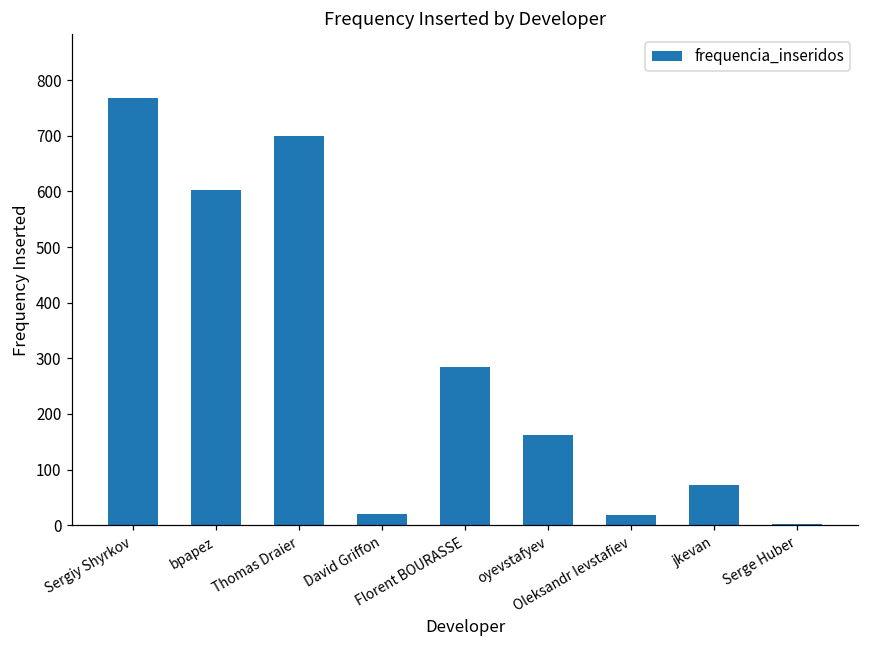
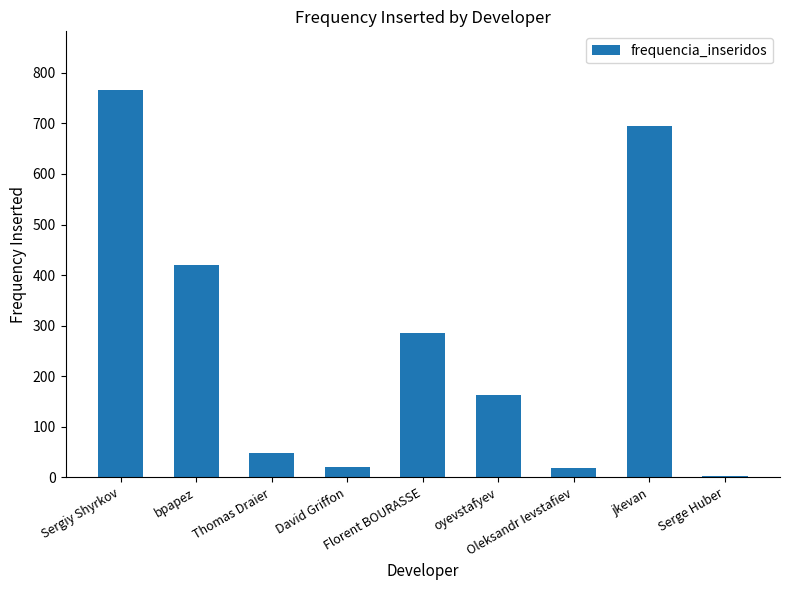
  {
    "Sergiy Shyrkov": 770,
-   "bpapez": 600,
-   "Thomas Draier": 700,
+   "bpapez": 420,
+   "Thomas Draier": 50,
    "David Griffon": 20,
    "Florent BOURASSE": 290,
    "oyevstafyev": 160,
    "Oleksandr Ievstafiev": 20,
-   "jkevan": 70
+   "jkevan": 690
  }
